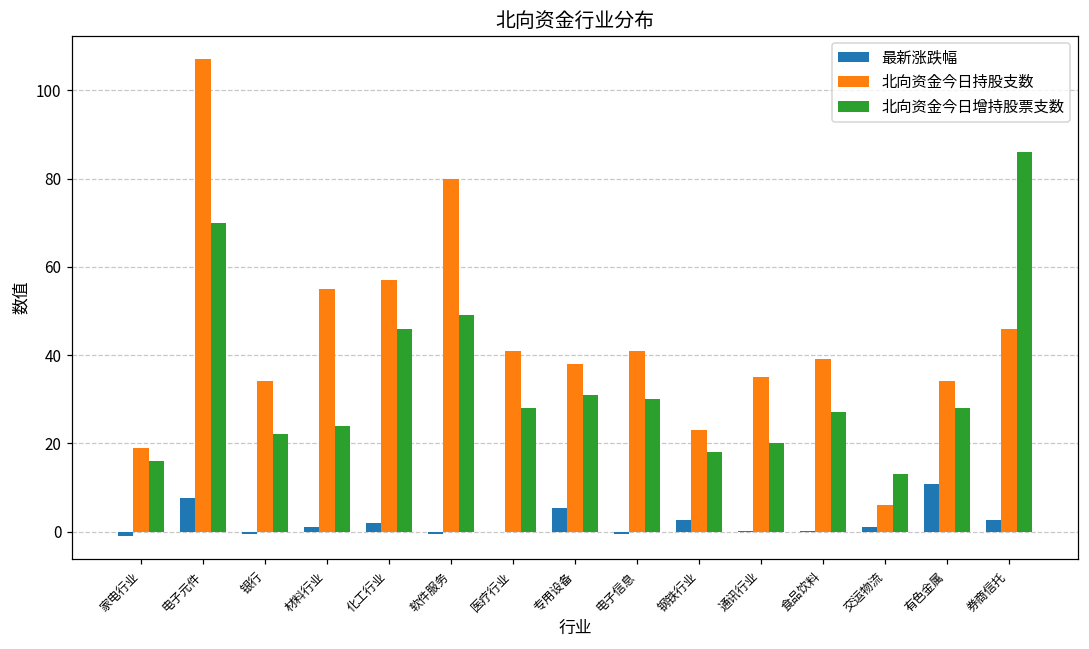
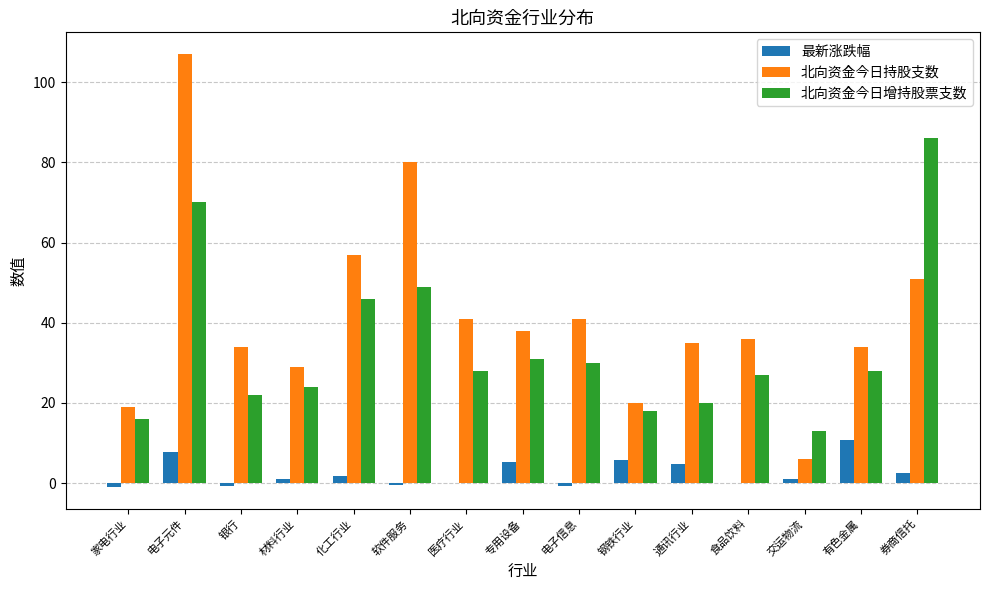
  {
    "最新涨跌幅": {
      "家电行业": -1,
      "电子元件": 8,
      "银行": -1,
      "材料行业": 1,
      "化工行业": 2,
      "专用设备": 5,
      "电子信息": -1,
-     "钢铁行业": 3,
-     "通讯行业": 0,
+     "钢铁行业": 6,
+     "通讯行业": 5,
      "交运物流": 1,
      "有色金属": 11,
      "券商信托": 3
    },
    "北向资金今日持股支数": {
      "家电行业": 19,
      "电子元件": 107,
      "银行": 34,
-     "材料行业": 55,
+     "材料行业": 29,
      "化工行业": 57,
      "软件服务": 80,
      "医疗行业": 41,
      "专用设备": 38,
      "电子信息": 41,
-     "钢铁行业": 23,
+     "钢铁行业": 20,
      "通讯行业": 35,
-     "食品饮料": 39,
+     "食品饮料": 36,
      "交运物流": 6,
      "有色金属": 34,
-     "券商信托": 46
+     "券商信托": 51
    },
    "北向资金今日增持股票支数": {
      "家电行业": 16,
      "电子元件": 70,
      "银行": 22,
      "材料行业": 24,
      "化工行业": 46,
      "软件服务": 49,
      "医疗行业": 28,
      "专用设备": 31,
      "电子信息": 30,
      "钢铁行业": 18,
      "通讯行业": 20,
      "食品饮料": 27,
      "交运物流": 13,
      "有色金属": 28,
      "券商信托": 86
    }
  }
